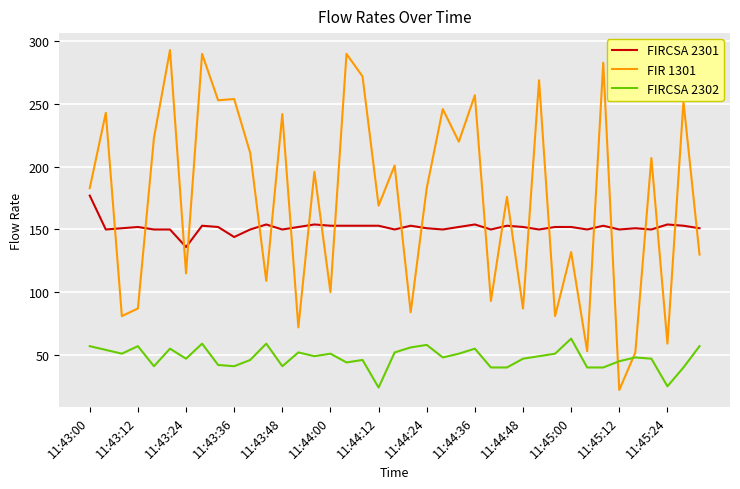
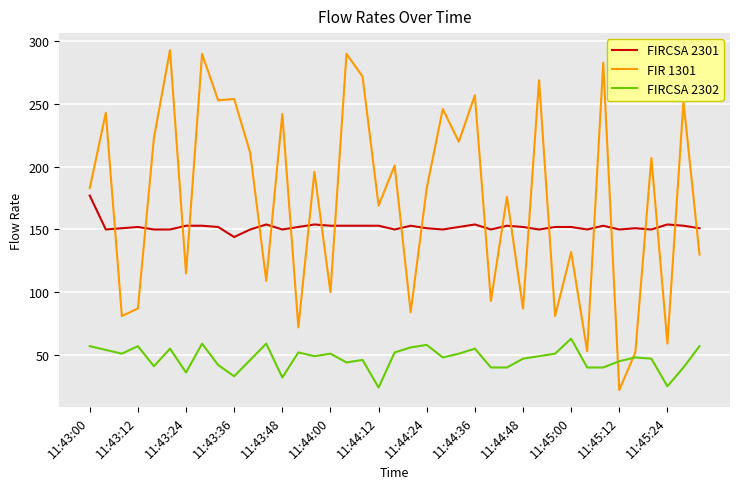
  {
    "FIRCSA 2301": {
      "11:43:00": 177,
      "11:43:12": 152,
-     "11:43:24": 136,
+     "11:43:24": 153,
      "11:43:36": 144,
      "11:43:48": 150,
      "11:44:00": 153,
      "11:44:12": 153,
      "11:44:24": 151,
      "11:44:36": 154,
      "11:44:48": 152,
      "11:45:00": 152,
      "11:45:12": 150,
      "11:45:24": 154
    },
    "FIR 1301": {
      "11:43:00": 183,
      "11:43:12": 87,
      "11:43:24": 115,
      "11:43:36": 254,
      "11:43:48": 242,
      "11:44:00": 100,
      "11:44:12": 169,
      "11:44:24": 183,
      "11:44:36": 257,
      "11:44:48": 87,
      "11:45:00": 132,
      "11:45:12": 22,
      "11:45:24": 59
    },
    "FIRCSA 2302": {
      "11:43:00": 57,
      "11:43:12": 57,
-     "11:43:24": 47,
-     "11:43:36": 41,
-     "11:43:48": 41,
+     "11:43:24": 36,
+     "11:43:36": 33,
+     "11:43:48": 32,
      "11:44:00": 51,
      "11:44:12": 24,
      "11:44:24": 58,
      "11:44:36": 55,
      "11:44:48": 47,
      "11:45:00": 63,
      "11:45:12": 45,
      "11:45:24": 25
    }
  }
